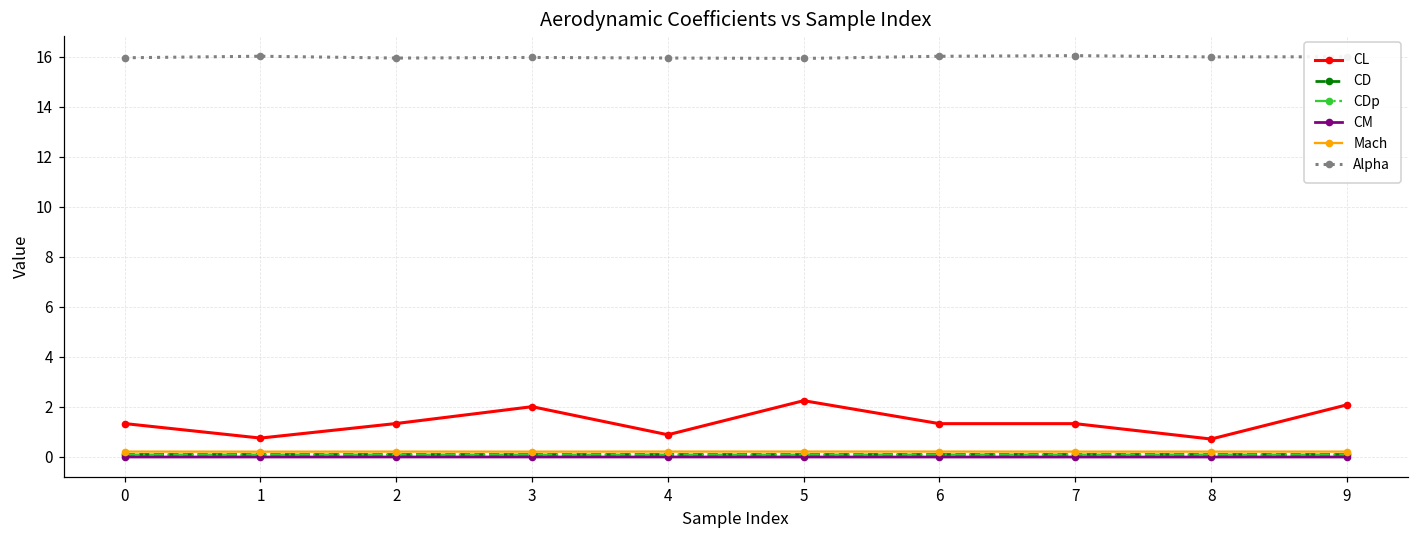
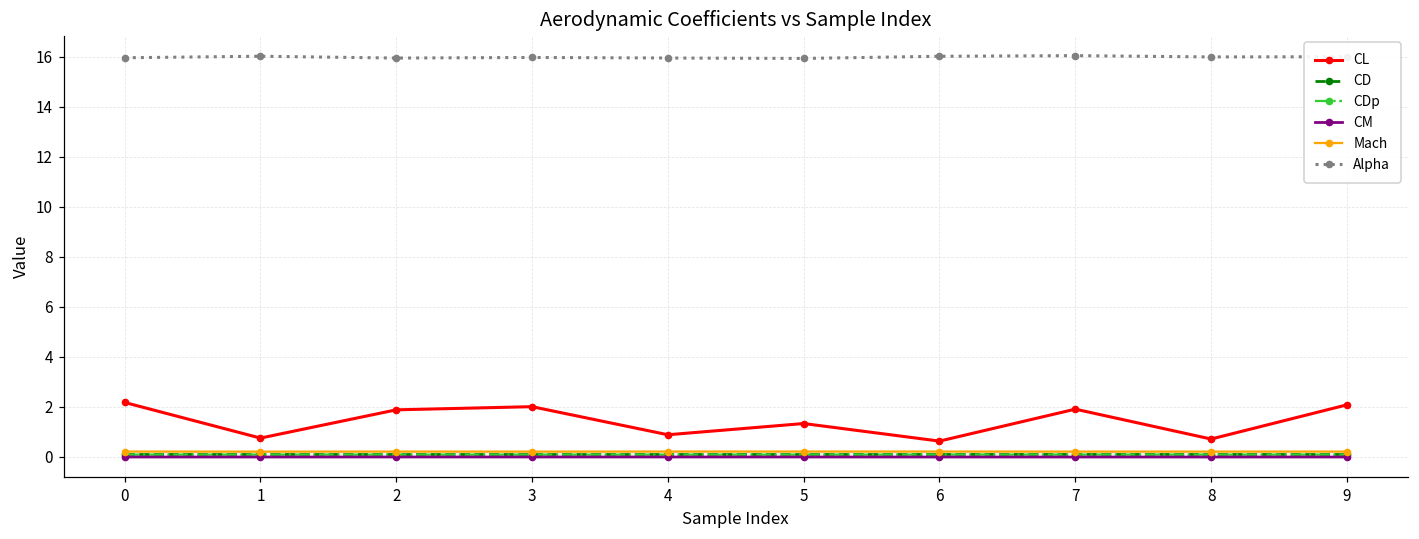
  {
    "CL": {
-     "0": 1.3,
+     "0": 2.2,
      "1": 0.7,
-     "2": 1.3,
+     "2": 1.9,
      "3": 2.0,
      "4": 0.9,
-     "5": 2.2,
-     "6": 1.3,
-     "7": 1.3,
+     "5": 1.3,
+     "6": 0.6,
+     "7": 1.9,
      "8": 0.7,
      "9": 2.1
    },
    "Mach": {
      "0": 0.2,
      "1": 0.2,
      "2": 0.2,
      "3": 0.2,
      "4": 0.2,
      "5": 0.2,
      "6": 0.2,
      "8": 0.2,
      "9": 0.2
    },
    "Alpha": {
      "0": 16.0,
      "1": 16.0,
      "2": 15.9,
      "3": 16.0,
      "4": 16.0,
      "5": 15.9,
      "6": 16.0,
      "7": 16.0,
      "8": 16.0
    }
  }
